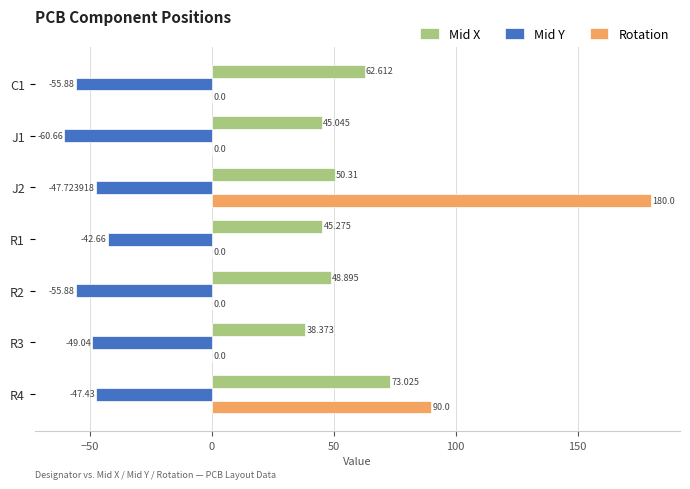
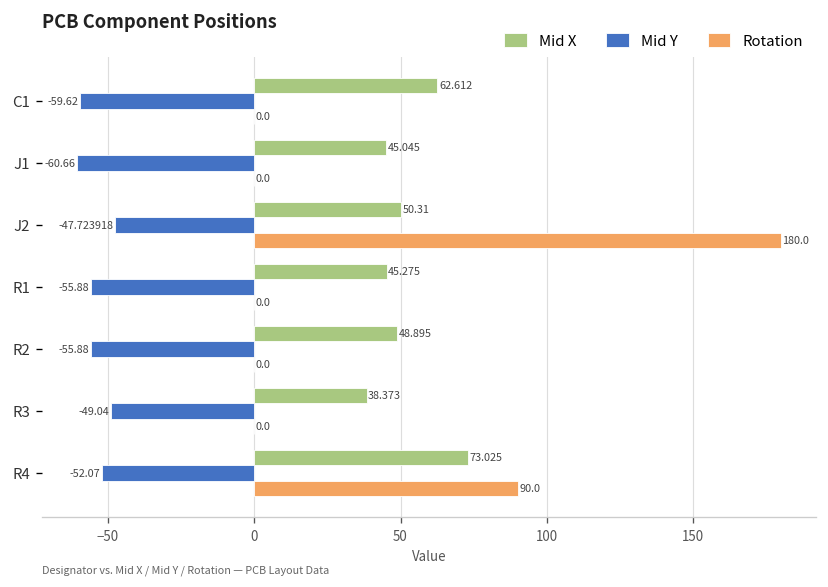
  {
    "Mid X": {
      "C1": 62.612,
      "J1": 45.045,
      "J2": 50.31,
      "R1": 45.275,
      "R2": 48.895,
      "R3": 38.373,
      "R4": 73.025
    },
    "Mid Y": {
-     "C1": -55.88,
+     "C1": -59.62,
      "J1": -60.66,
      "J2": -47.723918,
-     "R1": -42.66,
+     "R1": -55.88,
      "R2": -55.88,
      "R3": -49.04,
-     "R4": -47.43
+     "R4": -52.07
    },
    "Rotation": {
      "C1": 0.0,
      "J1": 0.0,
      "J2": 180.0,
      "R1": 0.0,
      "R2": 0.0,
      "R3": 0.0,
      "R4": 90.0
    }
  }
